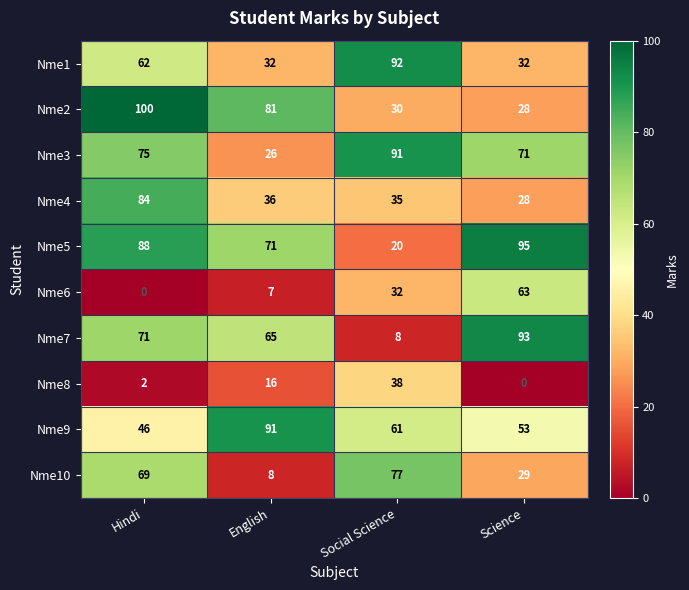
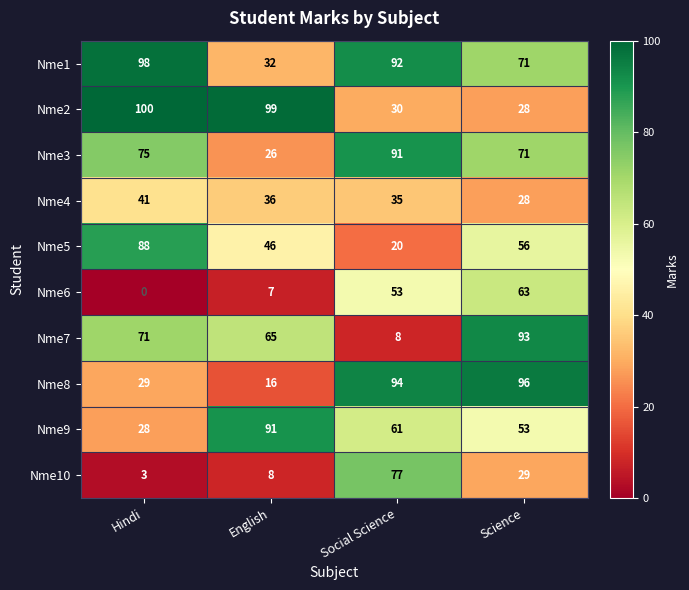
  {
    "Nme1": {
-     "Hindi": 62,
+     "Hindi": 98,
      "English": 32,
      "Social Science": 92,
-     "Science": 32
+     "Science": 71
    },
    "Nme2": {
      "Hindi": 100,
-     "English": 81,
+     "English": 99,
      "Social Science": 30,
      "Science": 28
    },
    "Nme3": {
      "Hindi": 75,
      "English": 26,
      "Social Science": 91,
      "Science": 71
    },
    "Nme4": {
-     "Hindi": 84,
+     "Hindi": 41,
      "English": 36,
      "Social Science": 35,
      "Science": 28
    },
    "Nme5": {
      "Hindi": 88,
-     "English": 71,
+     "English": 46,
      "Social Science": 20,
-     "Science": 95
+     "Science": 56
    },
    "Nme6": {
      "Hindi": 0,
      "English": 7,
-     "Social Science": 32,
+     "Social Science": 53,
      "Science": 63
    },
    "Nme7": {
      "Hindi": 71,
      "English": 65,
      "Social Science": 8,
      "Science": 93
    },
    "Nme8": {
-     "Hindi": 2,
+     "Hindi": 29,
      "English": 16,
-     "Social Science": 38,
-     "Science": 0
+     "Social Science": 94,
+     "Science": 96
    },
    "Nme9": {
-     "Hindi": 46,
+     "Hindi": 28,
      "English": 91,
      "Social Science": 61,
      "Science": 53
    },
    "Nme10": {
-     "Hindi": 69,
+     "Hindi": 3,
      "English": 8,
      "Social Science": 77,
      "Science": 29
    }
  }
